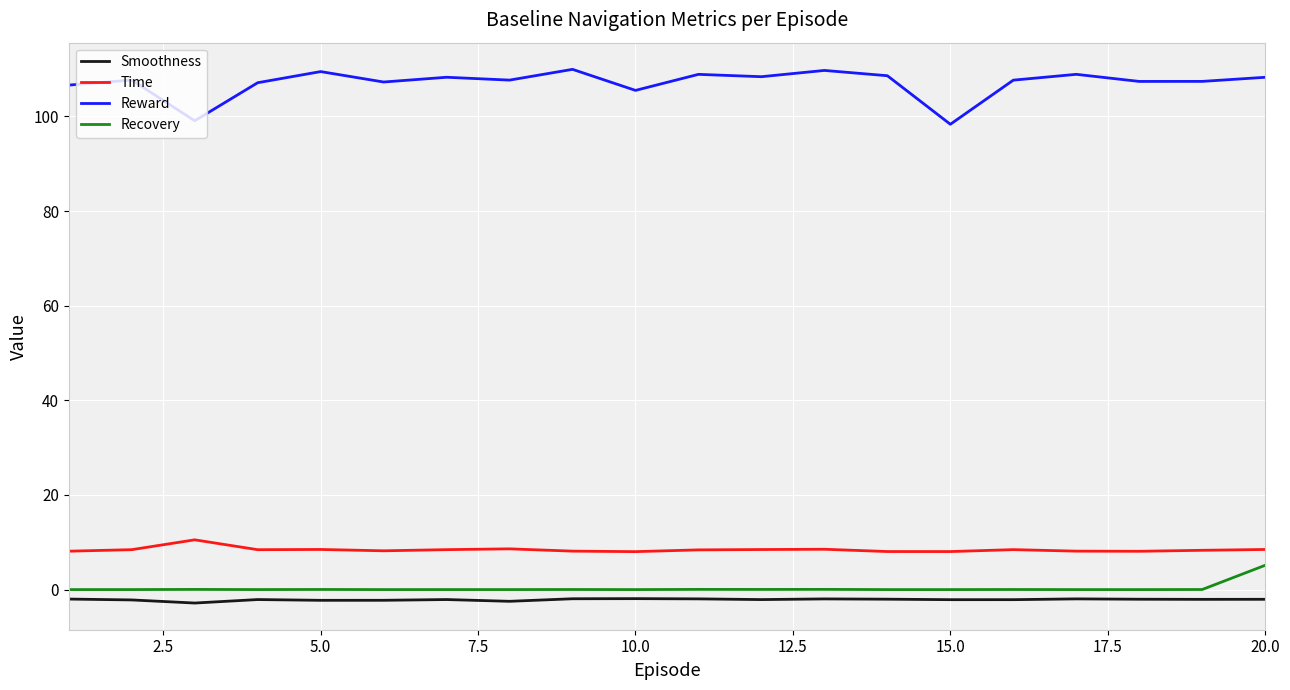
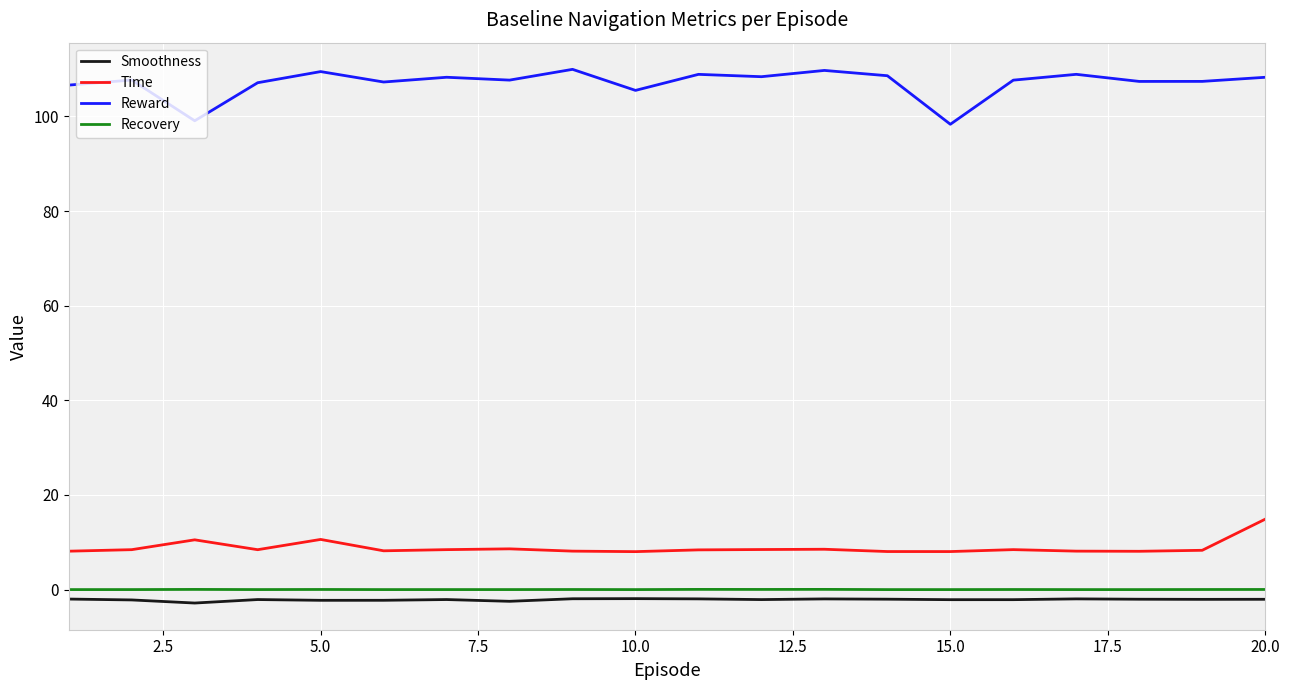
  {
    "Smoothness": {
      "5.0": -2,
      "10.0": -2,
      "15.0": -2,
      "20.0": -2
    },
    "Time": {
-     "5.0": 8,
+     "5.0": 11,
      "10.0": 8,
      "15.0": 8,
-     "20.0": 8
+     "20.0": 15
    },
    "Reward": {
      "5.0": 109,
      "10.0": 106,
      "15.0": 98,
      "20.0": 108
    },
    "Recovery": {
      "5.0": 0,
      "10.0": 0,
      "15.0": 0,
-     "20.0": 5
+     "20.0": 0
    }
  }
